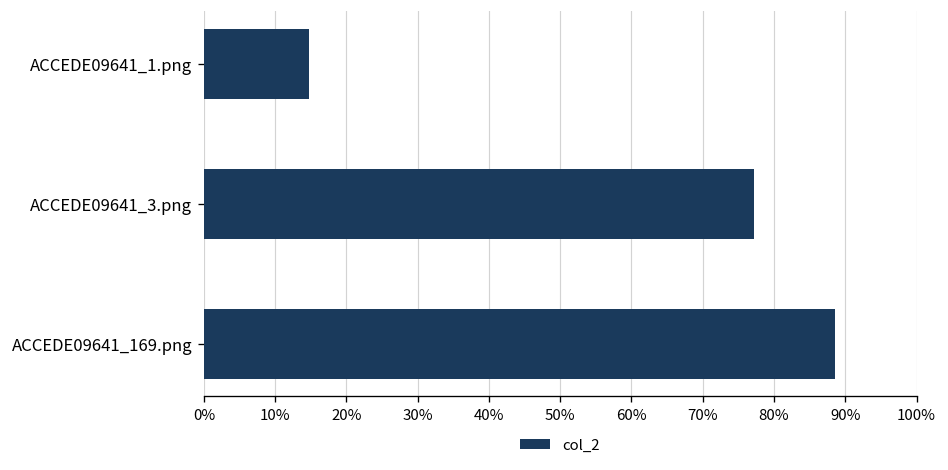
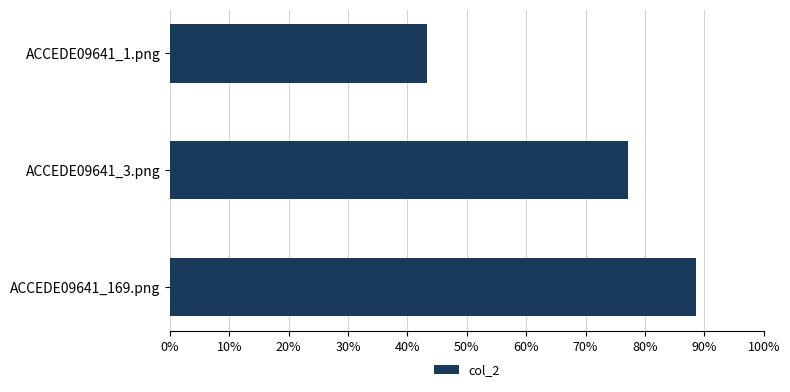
  {
-   "ACCEDE09641_1.png": "15%",
+   "ACCEDE09641_1.png": "43%",
    "ACCEDE09641_3.png": "77%",
    "ACCEDE09641_169.png": "89%"
  }
